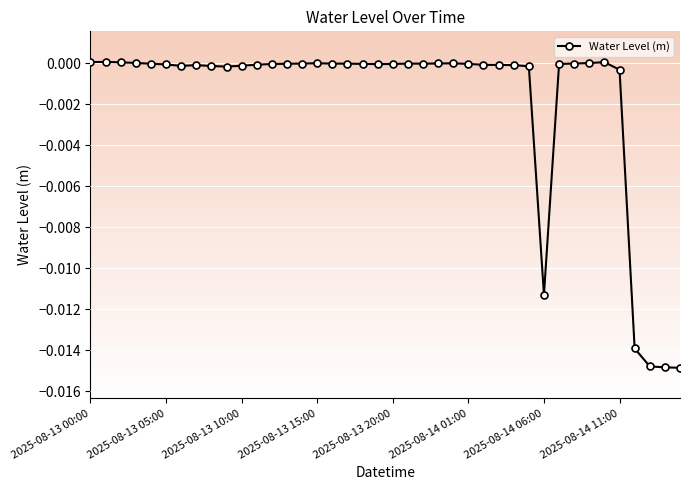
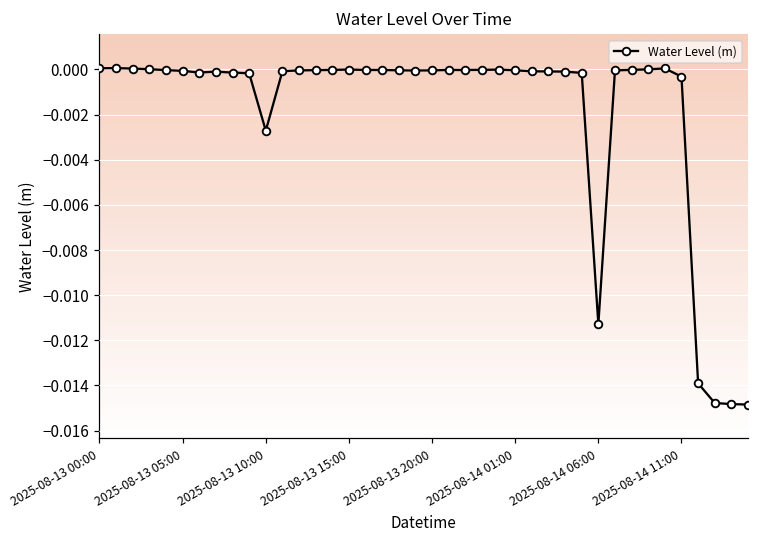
  {
    "2025-08-13 00:00": 0.0001,
    "2025-08-13 05:00": -0.0001,
-   "2025-08-13 10:00": -0.0001,
+   "2025-08-13 10:00": -0.0027,
    "2025-08-13 15:00": 0.0000,
    "2025-08-13 20:00": 0.0000,
    "2025-08-14 01:00": 0.0000,
    "2025-08-14 06:00": -0.0113,
    "2025-08-14 11:00": -0.0003
  }
